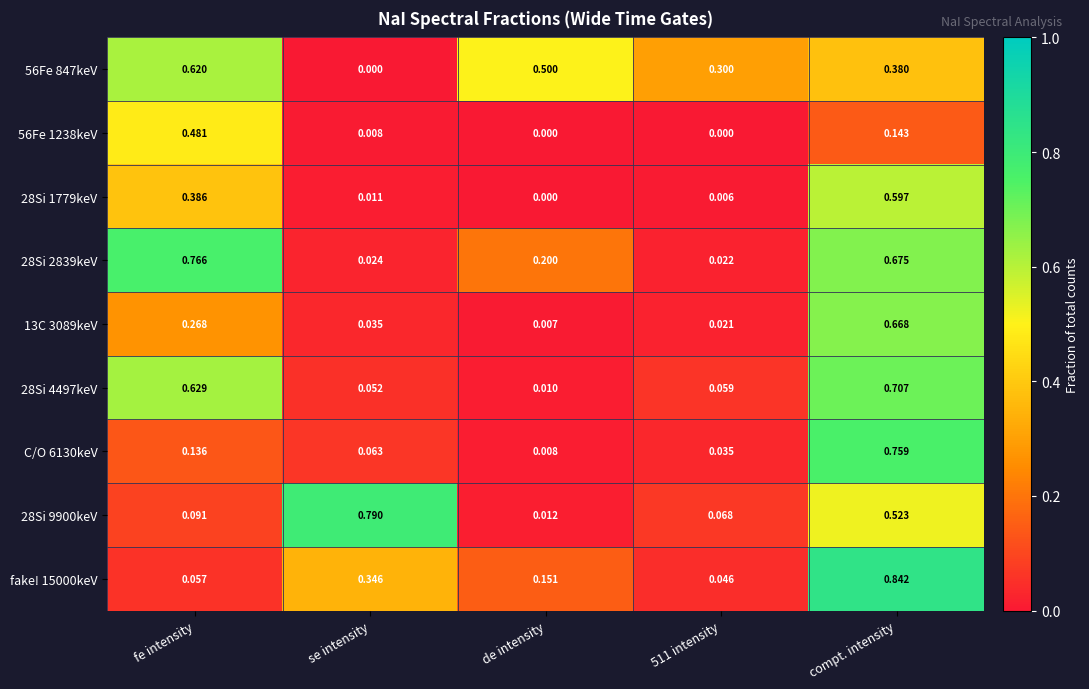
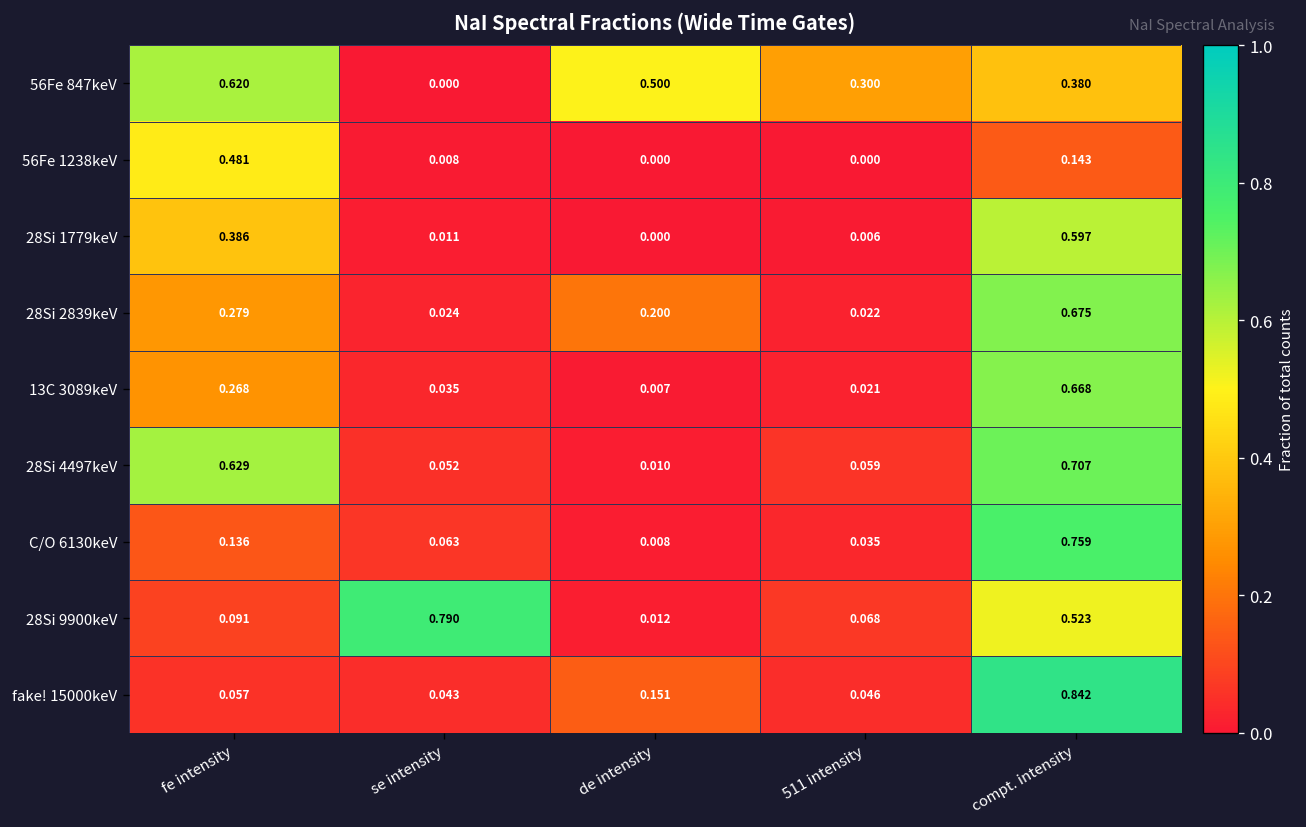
  {
    "56Fe 847keV": {
      "fe intensity": 0.620,
      "se intensity": 0.000,
      "de intensity": 0.500,
      "511 intensity": 0.300,
      "compt. intensity": 0.380
    },
    "56Fe 1238keV": {
      "fe intensity": 0.481,
      "se intensity": 0.008,
      "de intensity": 0.000,
      "511 intensity": 0.000,
      "compt. intensity": 0.143
    },
    "28Si 1779keV": {
      "fe intensity": 0.386,
      "se intensity": 0.011,
      "de intensity": 0.000,
      "511 intensity": 0.006,
      "compt. intensity": 0.597
    },
    "28Si 2839keV": {
-     "fe intensity": 0.766,
+     "fe intensity": 0.279,
      "se intensity": 0.024,
      "de intensity": 0.200,
      "511 intensity": 0.022,
      "compt. intensity": 0.675
    },
    "13C 3089keV": {
      "fe intensity": 0.268,
      "se intensity": 0.035,
      "de intensity": 0.007,
      "511 intensity": 0.021,
      "compt. intensity": 0.668
    },
    "28Si 4497keV": {
      "fe intensity": 0.629,
      "se intensity": 0.052,
      "de intensity": 0.010,
      "511 intensity": 0.059,
      "compt. intensity": 0.707
    },
    "C/O 6130keV": {
      "fe intensity": 0.136,
      "se intensity": 0.063,
      "de intensity": 0.008,
      "511 intensity": 0.035,
      "compt. intensity": 0.759
    },
    "28Si 9900keV": {
      "fe intensity": 0.091,
      "se intensity": 0.790,
      "de intensity": 0.012,
      "511 intensity": 0.068,
      "compt. intensity": 0.523
    },
    "fake! 15000keV": {
      "fe intensity": 0.057,
-     "se intensity": 0.346,
+     "se intensity": 0.043,
      "de intensity": 0.151,
      "511 intensity": 0.046,
      "compt. intensity": 0.842
    }
  }
